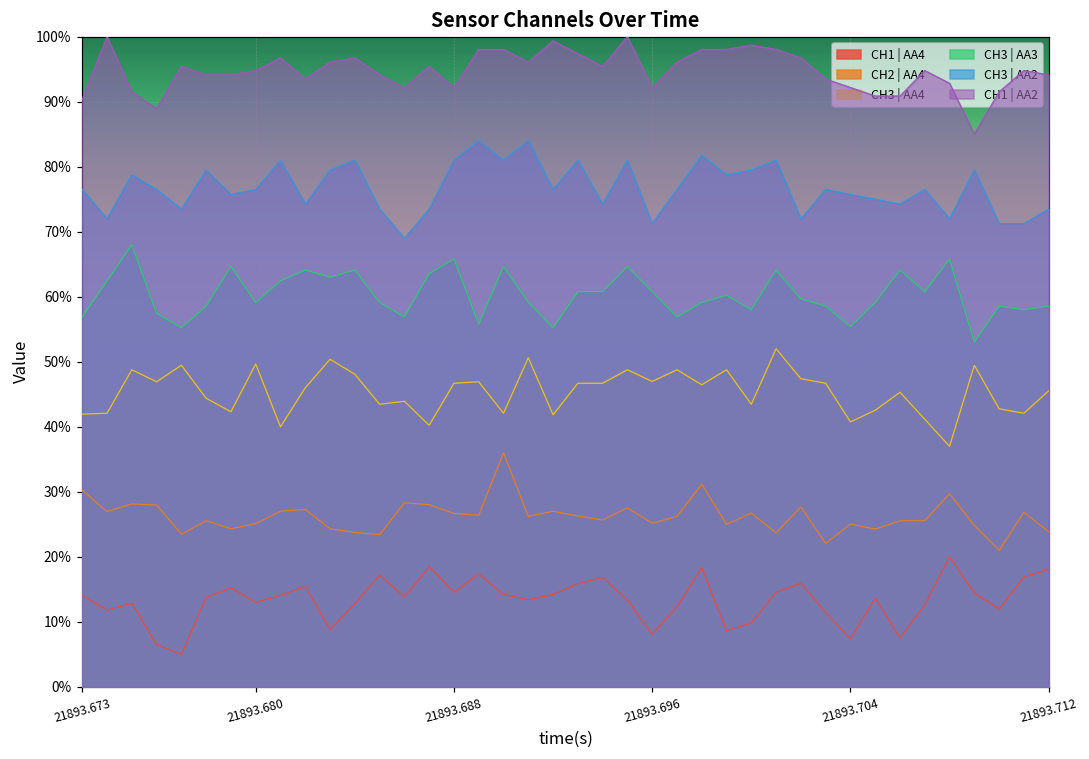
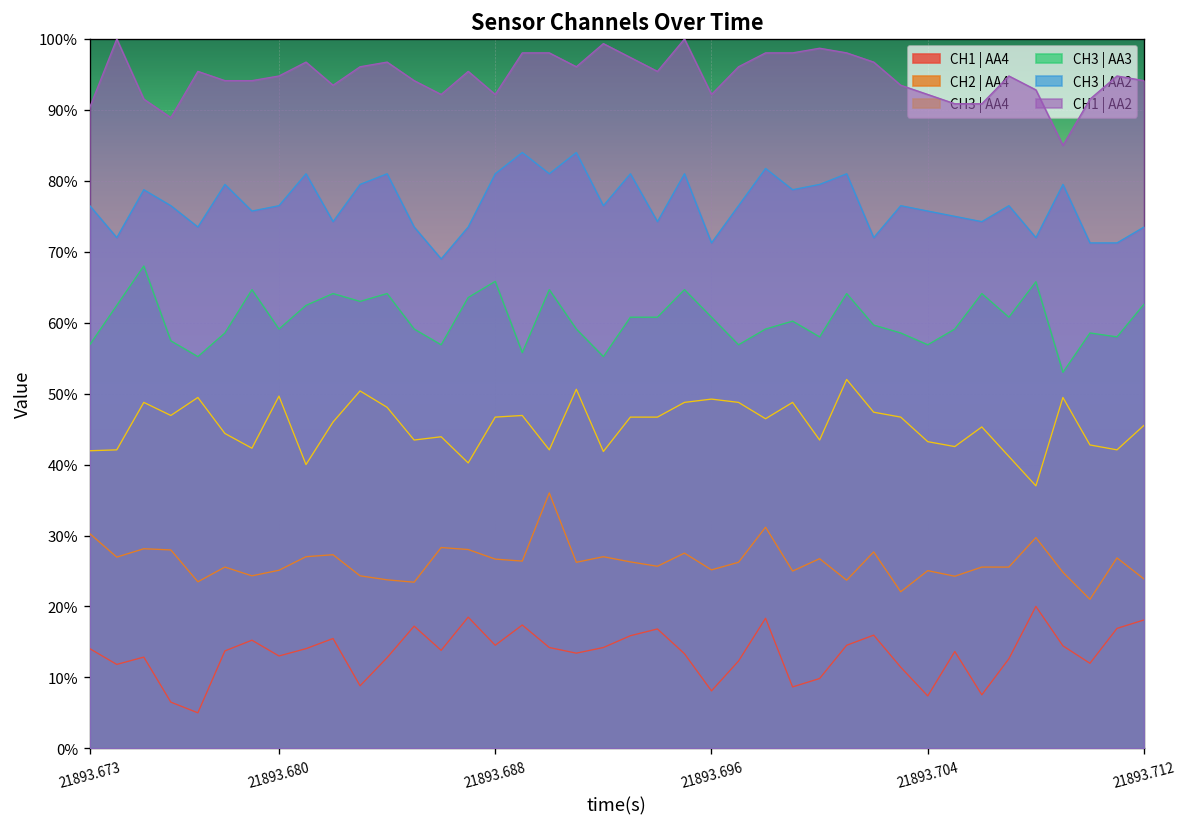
  {
    "CH3 | AA4": {
      "21893.673": "42%",
      "21893.680": "50%",
      "21893.688": "47%",
-     "21893.696": "47%",
-     "21893.704": "41%",
+     "21893.696": "49%",
+     "21893.704": "43%",
      "21893.712": "46%"
    },
    "CH3 | AA3": {
      "21893.673": "57%",
      "21893.680": "59%",
      "21893.688": "66%",
      "21893.696": "61%",
-     "21893.704": "55%",
-     "21893.712": "59%"
+     "21893.704": "57%",
+     "21893.712": "63%"
    },
    "CH3 | AA2": {
      "21893.673": "76%",
      "21893.680": "76%",
      "21893.688": "81%",
      "21893.696": "71%",
      "21893.704": "76%",
      "21893.712": "73%"
    },
    "CH1 | AA2": {
      "21893.673": "90%",
      "21893.680": "95%",
      "21893.688": "92%",
      "21893.696": "92%",
      "21893.712": "94%"
    }
  }
